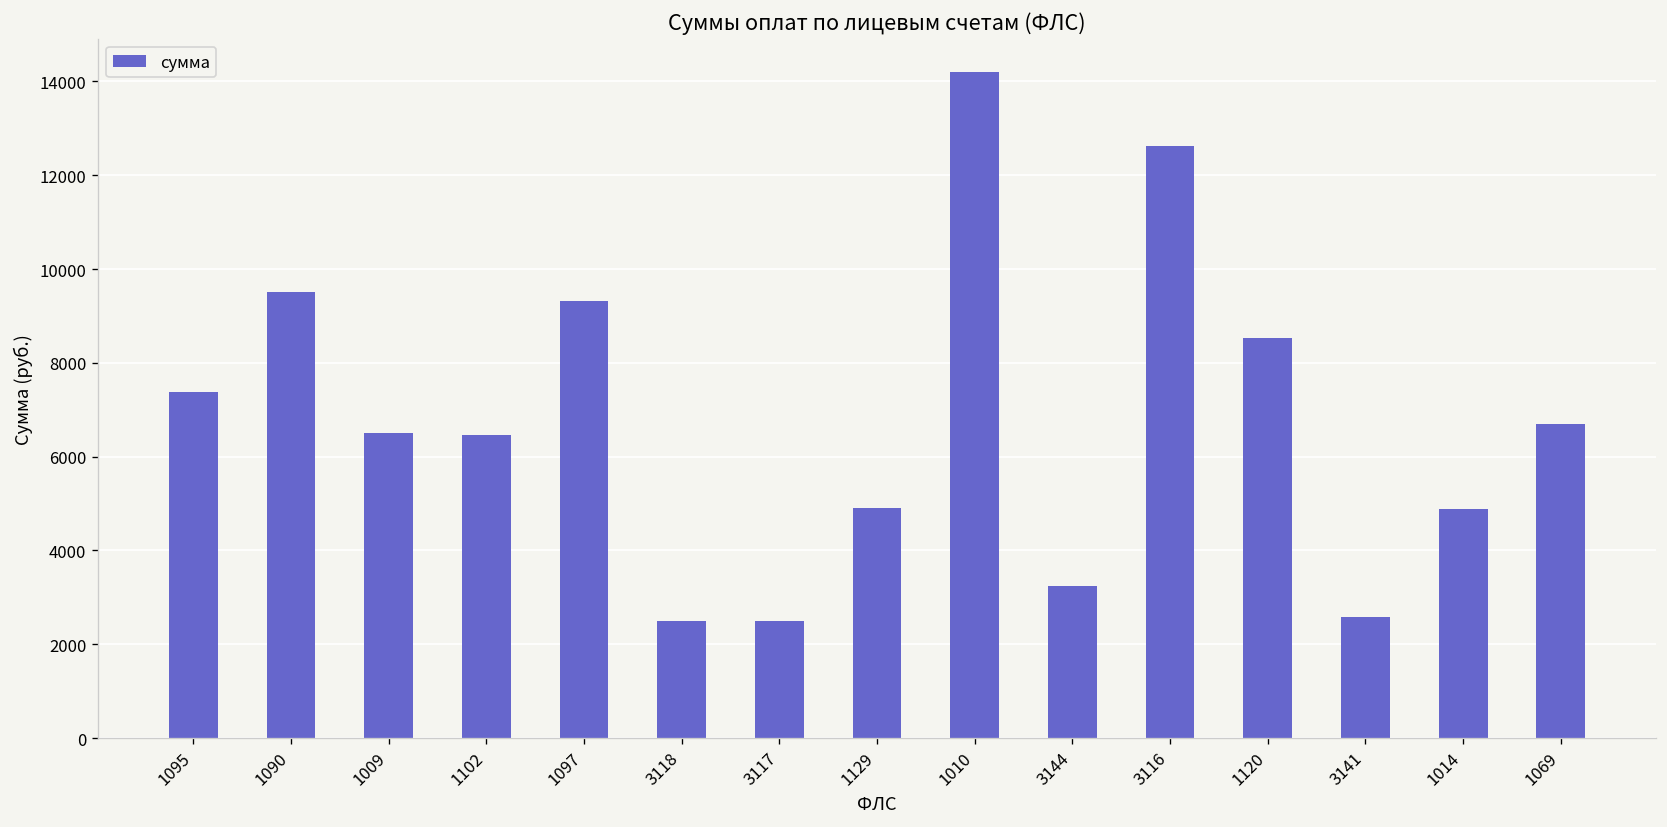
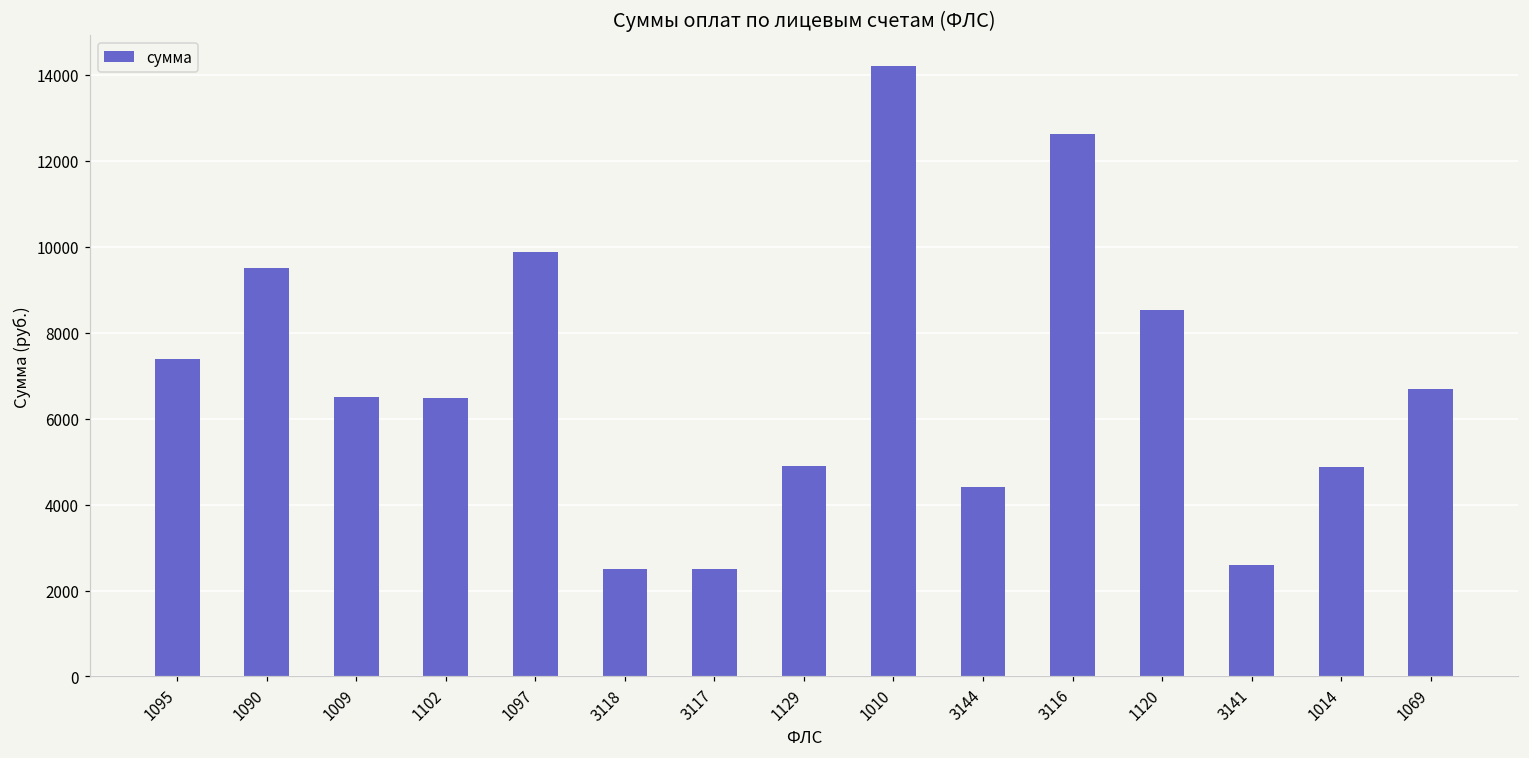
  {
    "1095": 7400,
    "1090": 9500,
    "1009": 6500,
    "1102": 6500,
-   "1097": 9300,
+   "1097": 9900,
    "3118": 2500,
    "3117": 2500,
    "1129": 4900,
    "1010": 14200,
-   "3144": 3300,
+   "3144": 4400,
    "3116": 12600,
    "1120": 8500,
    "3141": 2600,
    "1014": 4900,
    "1069": 6700
  }
